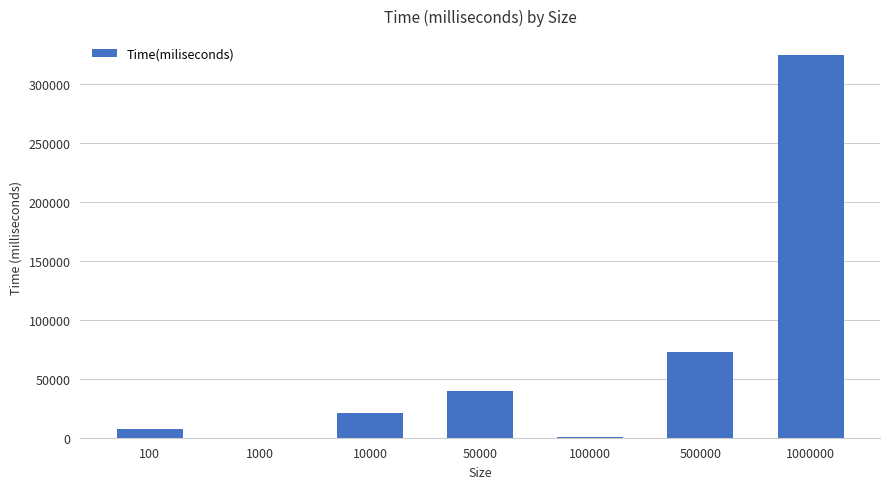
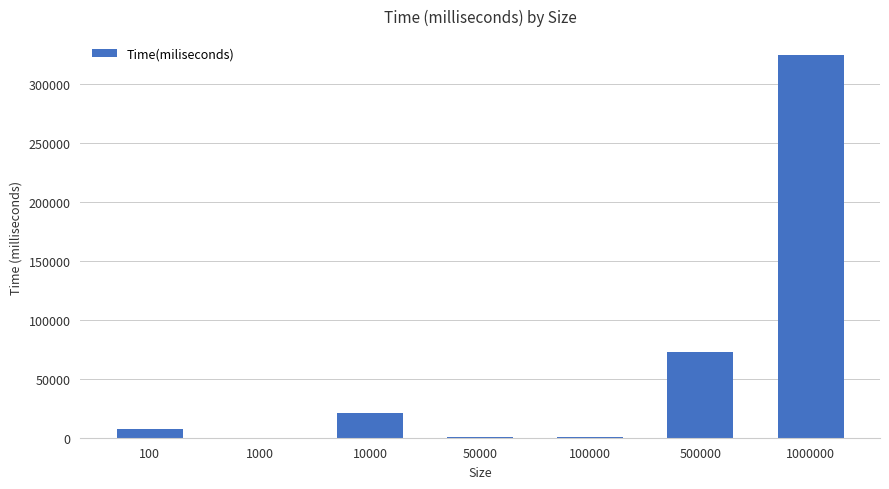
  {
    "100": 8000,
    "10000": 21000,
-   "50000": 40000,
+   "50000": 0,
    "500000": 73000,
    "1000000": 324000
  }
